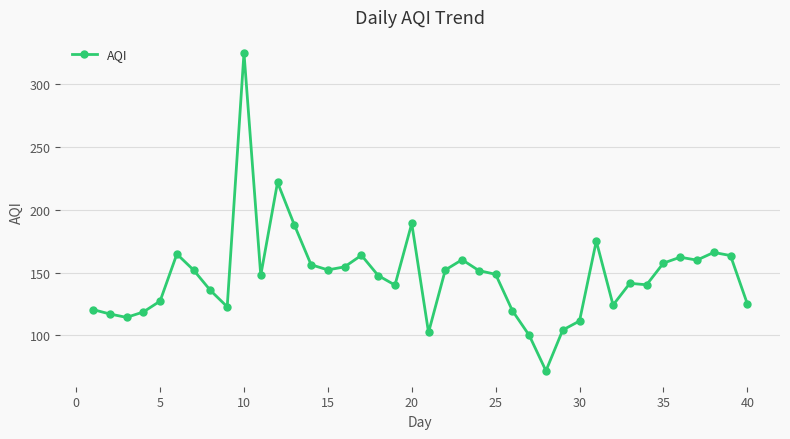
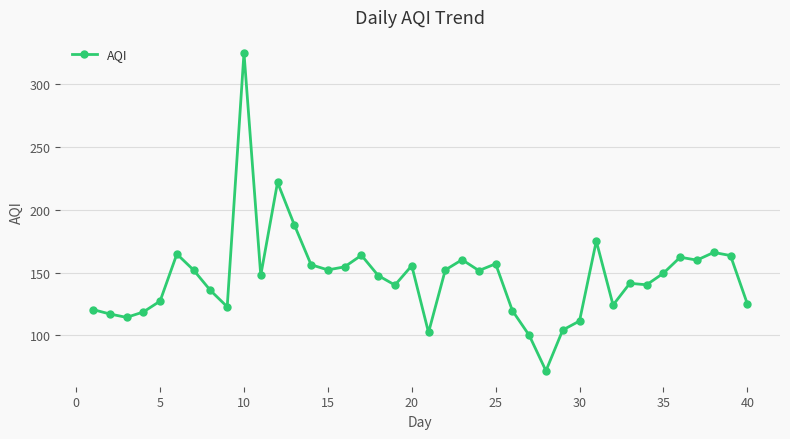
  {
    "5": 127,
    "10": 325,
    "15": 152,
-   "20": 189,
-   "25": 149,
+   "20": 155,
+   "25": 157,
    "30": 111,
-   "35": 158,
+   "35": 149,
    "40": 125
  }
